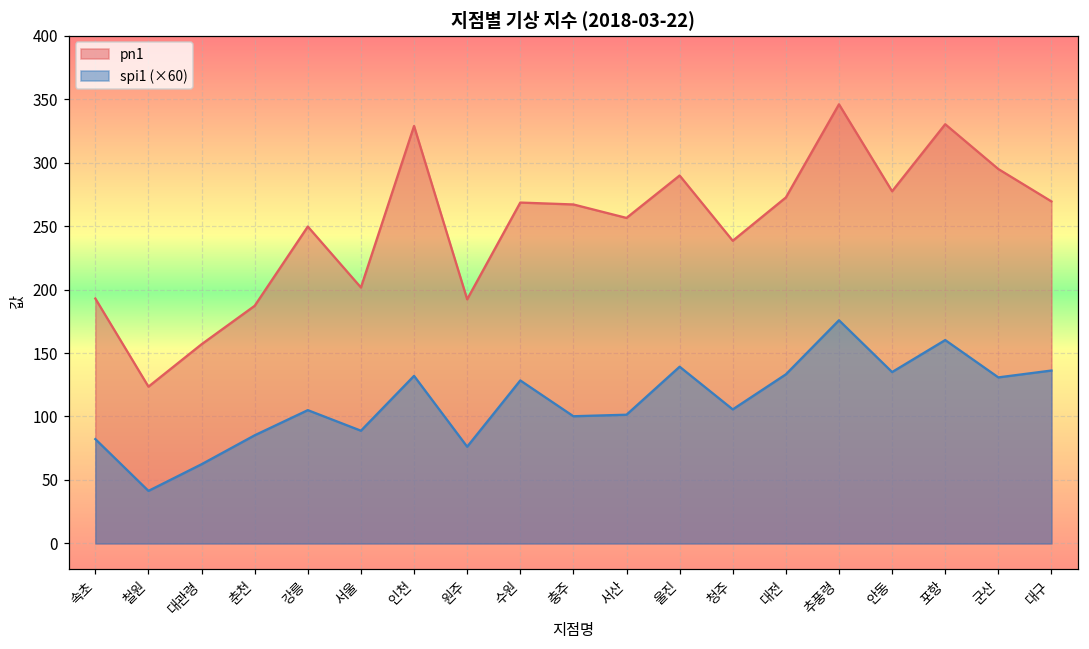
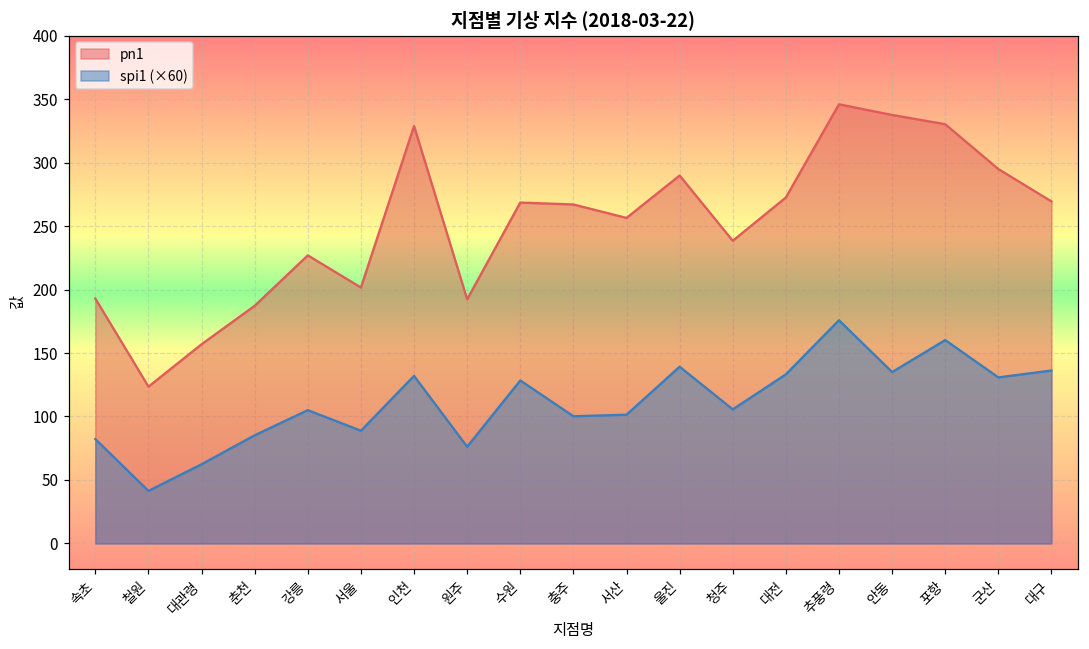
  {
    "pn1": {
      "속초": 193,
      "철원": 124,
      "대관령": 157,
      "춘천": 187,
-     "강릉": 250,
+     "강릉": 227,
      "서울": 202,
      "인천": 329,
      "원주": 192,
      "수원": 269,
      "충주": 267,
      "서산": 256,
      "울진": 290,
      "청주": 238,
      "대전": 273,
      "추풍령": 346,
-     "안동": 277,
+     "안동": 338,
      "포항": 330,
      "군산": 295,
      "대구": 269
    },
    "spi1 (×60)": {
      "속초": 82,
      "철원": 41,
      "대관령": 62,
      "춘천": 85,
      "강릉": 105,
      "서울": 89,
      "인천": 132,
      "원주": 76,
      "수원": 128,
      "충주": 100,
      "서산": 101,
      "울진": 139,
      "청주": 106,
      "대전": 133,
      "추풍령": 176,
      "안동": 135,
      "포항": 160,
      "군산": 131,
      "대구": 136
    }
  }
